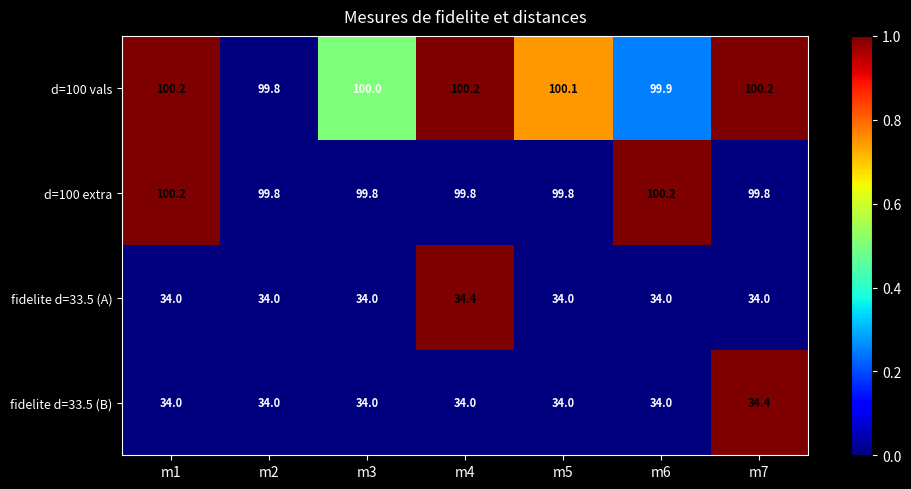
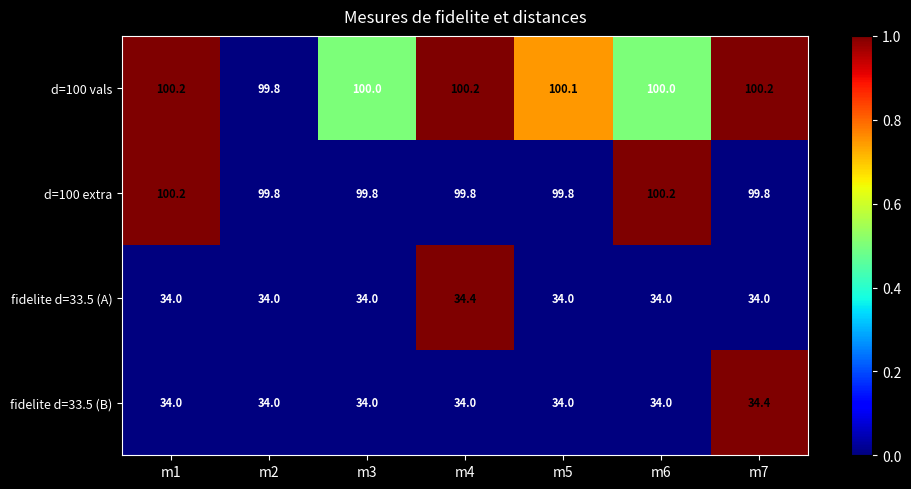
  {
    "d=100 vals": {
      "m1": 100.2,
      "m2": 99.8,
      "m3": 100.0,
      "m4": 100.2,
      "m5": 100.1,
-     "m6": 99.9,
+     "m6": 100.0,
      "m7": 100.2
    },
    "d=100 extra": {
      "m1": 100.2,
      "m2": 99.8,
      "m3": 99.8,
      "m4": 99.8,
      "m5": 99.8,
      "m6": 100.2,
      "m7": 99.8
    },
    "fidelite d=33.5 (A)": {
      "m1": 34.0,
      "m2": 34.0,
      "m3": 34.0,
      "m4": 34.4,
      "m5": 34.0,
      "m6": 34.0,
      "m7": 34.0
    },
    "fidelite d=33.5 (B)": {
      "m1": 34.0,
      "m2": 34.0,
      "m3": 34.0,
      "m4": 34.0,
      "m5": 34.0,
      "m6": 34.0,
      "m7": 34.4
    }
  }
